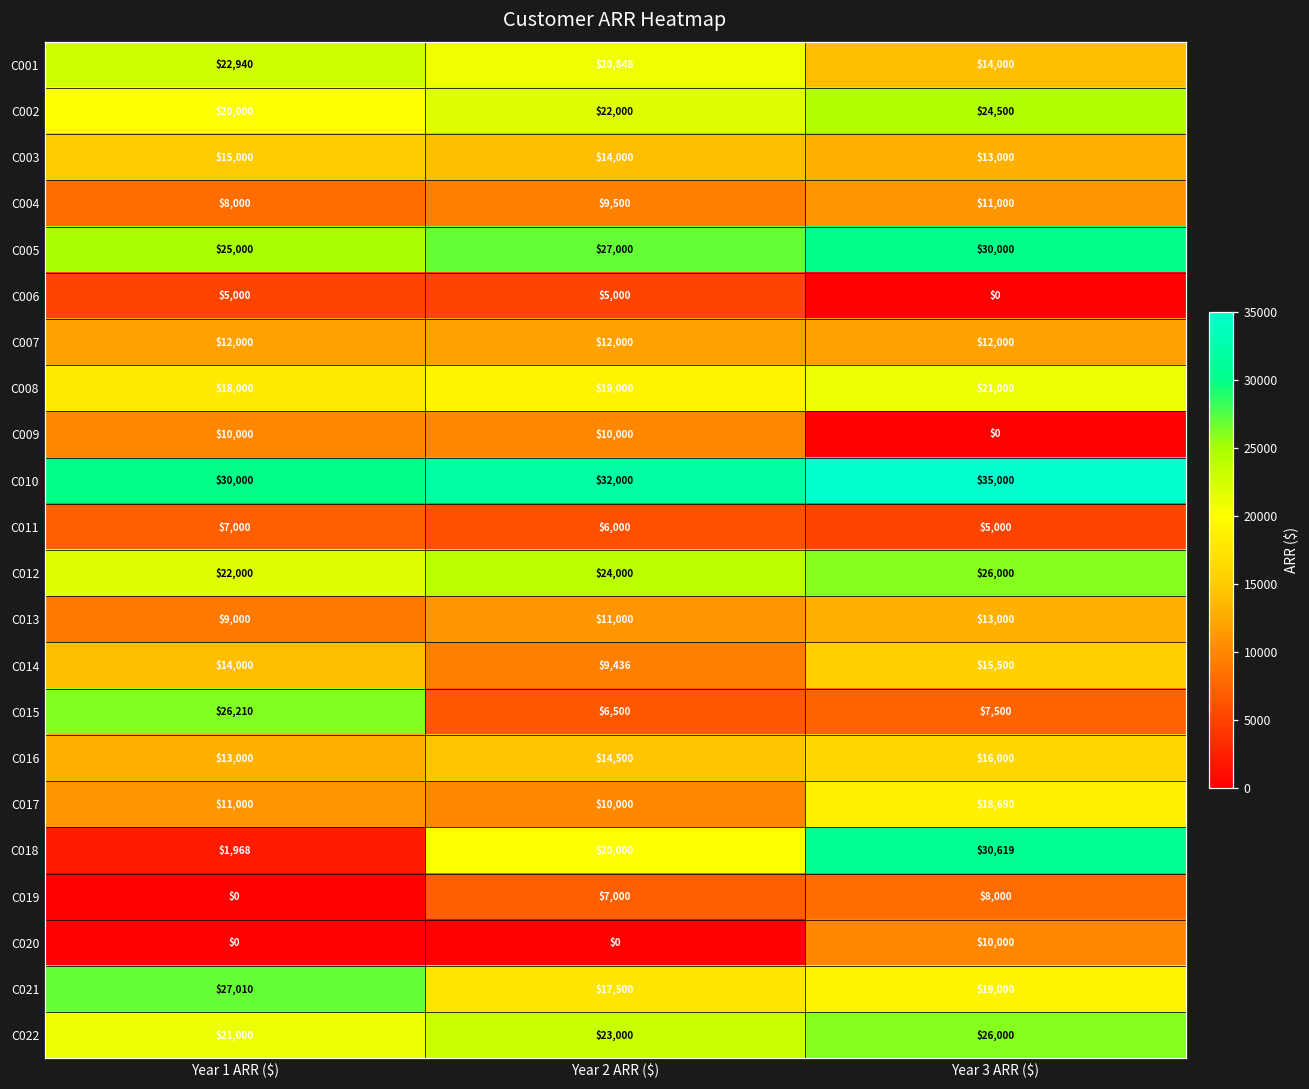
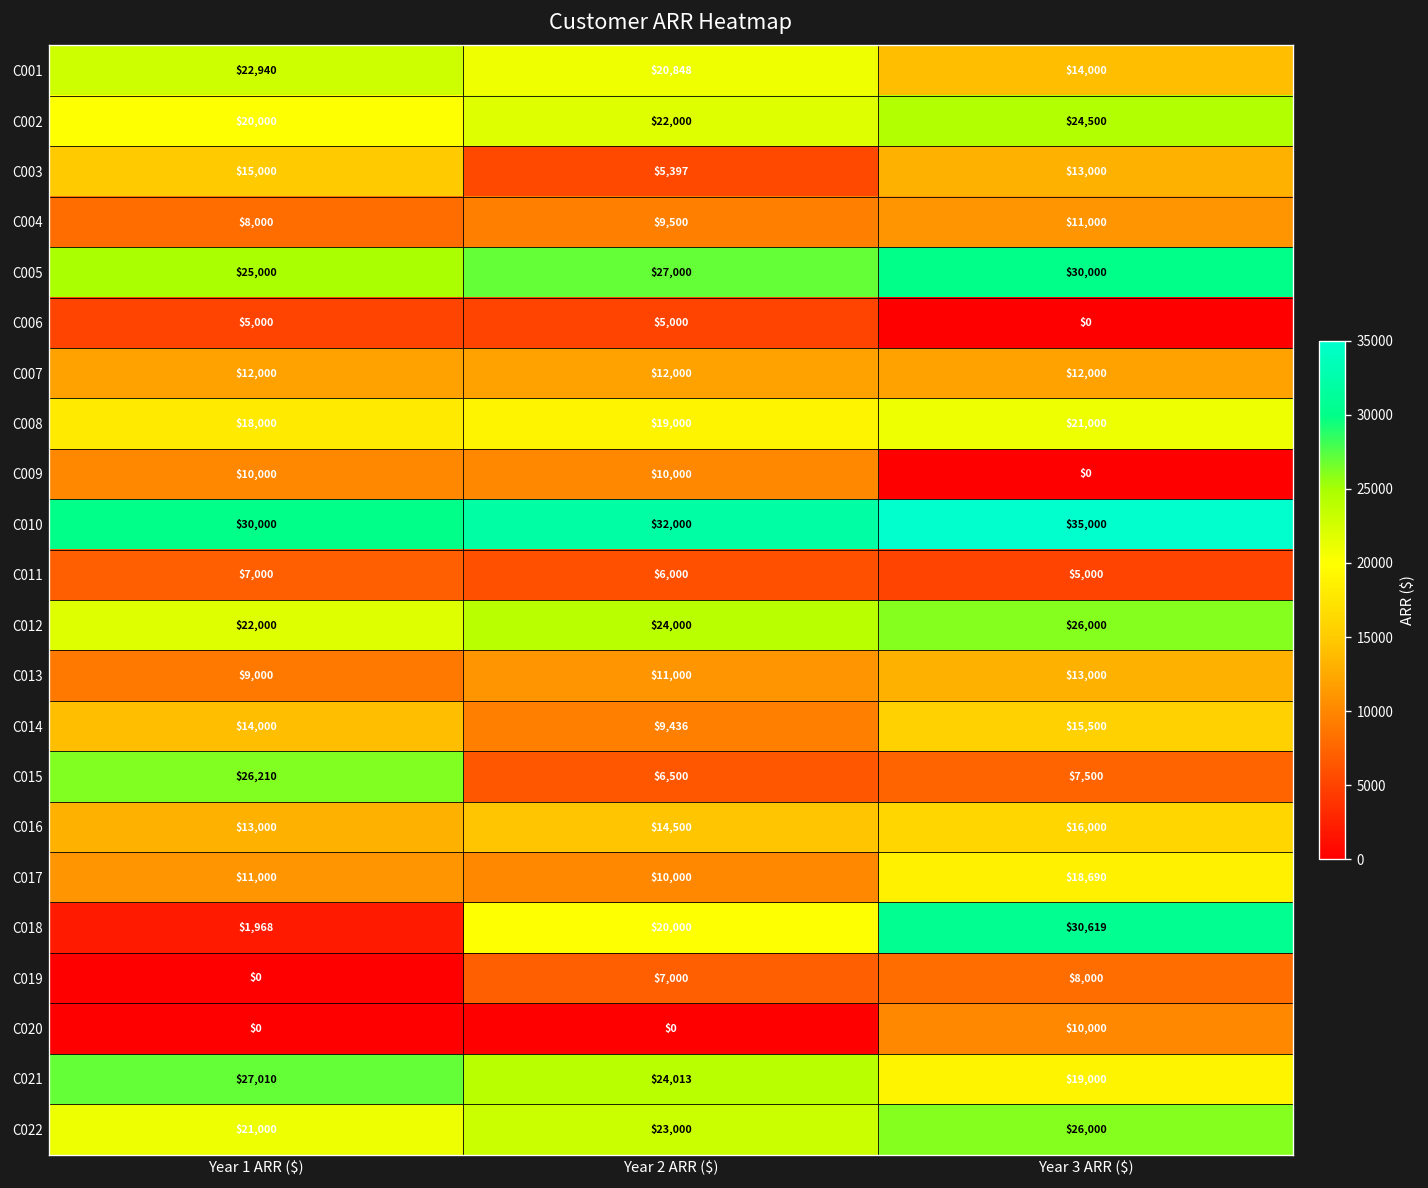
  {
    "C001": {
      "Year 1 ARR ($)": "$22,940",
      "Year 2 ARR ($)": "$20,848",
      "Year 3 ARR ($)": "$14,000"
    },
    "C002": {
      "Year 1 ARR ($)": "$20,000",
      "Year 2 ARR ($)": "$22,000",
      "Year 3 ARR ($)": "$24,500"
    },
    "C003": {
      "Year 1 ARR ($)": "$15,000",
-     "Year 2 ARR ($)": "$14,000",
+     "Year 2 ARR ($)": "$5,397",
      "Year 3 ARR ($)": "$13,000"
    },
    "C004": {
      "Year 1 ARR ($)": "$8,000",
      "Year 2 ARR ($)": "$9,500",
      "Year 3 ARR ($)": "$11,000"
    },
    "C005": {
      "Year 1 ARR ($)": "$25,000",
      "Year 2 ARR ($)": "$27,000",
      "Year 3 ARR ($)": "$30,000"
    },
    "C006": {
      "Year 1 ARR ($)": "$5,000",
      "Year 2 ARR ($)": "$5,000",
      "Year 3 ARR ($)": "$0"
    },
    "C007": {
      "Year 1 ARR ($)": "$12,000",
      "Year 2 ARR ($)": "$12,000",
      "Year 3 ARR ($)": "$12,000"
    },
    "C008": {
      "Year 1 ARR ($)": "$18,000",
      "Year 2 ARR ($)": "$19,000",
      "Year 3 ARR ($)": "$21,000"
    },
    "C009": {
      "Year 1 ARR ($)": "$10,000",
      "Year 2 ARR ($)": "$10,000",
      "Year 3 ARR ($)": "$0"
    },
    "C010": {
      "Year 1 ARR ($)": "$30,000",
      "Year 2 ARR ($)": "$32,000",
      "Year 3 ARR ($)": "$35,000"
    },
    "C011": {
      "Year 1 ARR ($)": "$7,000",
      "Year 2 ARR ($)": "$6,000",
      "Year 3 ARR ($)": "$5,000"
    },
    "C012": {
      "Year 1 ARR ($)": "$22,000",
      "Year 2 ARR ($)": "$24,000",
      "Year 3 ARR ($)": "$26,000"
    },
    "C013": {
      "Year 1 ARR ($)": "$9,000",
      "Year 2 ARR ($)": "$11,000",
      "Year 3 ARR ($)": "$13,000"
    },
    "C014": {
      "Year 1 ARR ($)": "$14,000",
      "Year 2 ARR ($)": "$9,436",
      "Year 3 ARR ($)": "$15,500"
    },
    "C015": {
      "Year 1 ARR ($)": "$26,210",
      "Year 2 ARR ($)": "$6,500",
      "Year 3 ARR ($)": "$7,500"
    },
    "C016": {
      "Year 1 ARR ($)": "$13,000",
      "Year 2 ARR ($)": "$14,500",
      "Year 3 ARR ($)": "$16,000"
    },
    "C017": {
      "Year 1 ARR ($)": "$11,000",
      "Year 2 ARR ($)": "$10,000",
      "Year 3 ARR ($)": "$18,690"
    },
    "C018": {
      "Year 1 ARR ($)": "$1,968",
      "Year 2 ARR ($)": "$20,000",
      "Year 3 ARR ($)": "$30,619"
    },
    "C019": {
      "Year 1 ARR ($)": "$0",
      "Year 2 ARR ($)": "$7,000",
      "Year 3 ARR ($)": "$8,000"
    },
    "C020": {
      "Year 1 ARR ($)": "$0",
      "Year 2 ARR ($)": "$0",
      "Year 3 ARR ($)": "$10,000"
    },
    "C021": {
      "Year 1 ARR ($)": "$27,010",
-     "Year 2 ARR ($)": "$17,500",
+     "Year 2 ARR ($)": "$24,013",
      "Year 3 ARR ($)": "$19,000"
    },
    "C022": {
      "Year 1 ARR ($)": "$21,000",
      "Year 2 ARR ($)": "$23,000",
      "Year 3 ARR ($)": "$26,000"
    }
  }
